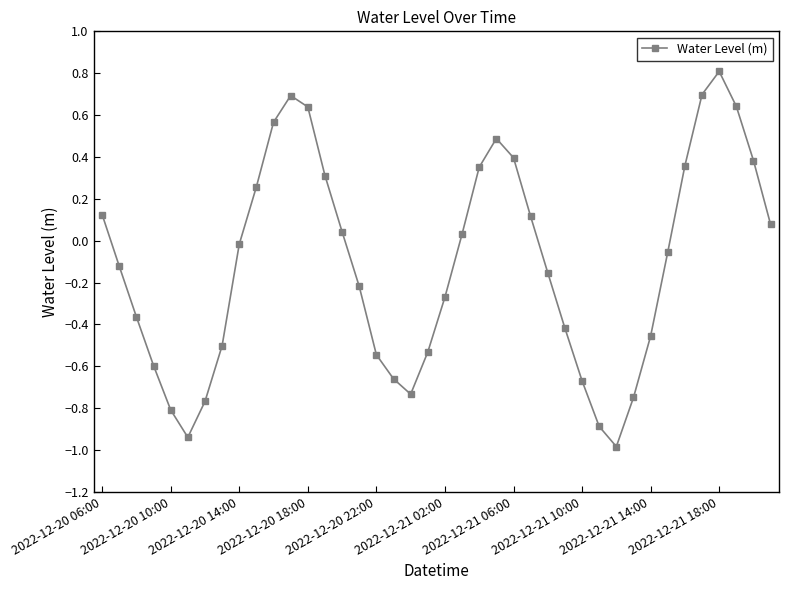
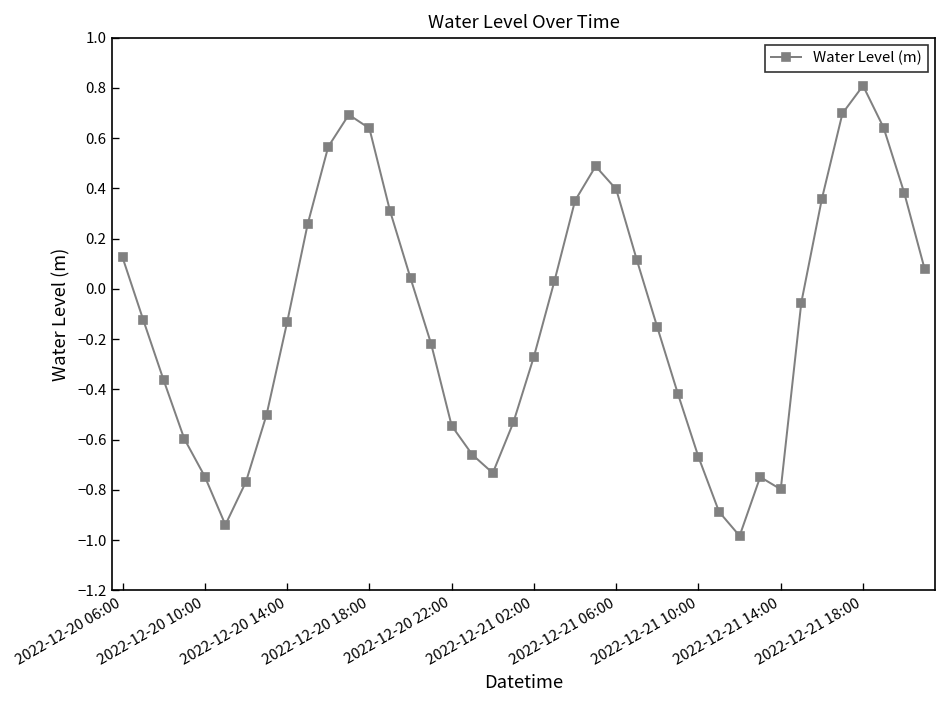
  {
    "2022-12-20 06:00": 0.12,
-   "2022-12-20 10:00": -0.81,
-   "2022-12-20 14:00": -0.02,
+   "2022-12-20 10:00": -0.75,
+   "2022-12-20 14:00": -0.13,
    "2022-12-20 18:00": 0.64,
    "2022-12-20 22:00": -0.54,
    "2022-12-21 02:00": -0.27,
    "2022-12-21 06:00": 0.40,
    "2022-12-21 10:00": -0.67,
-   "2022-12-21 14:00": -0.46,
+   "2022-12-21 14:00": -0.80,
    "2022-12-21 18:00": 0.81
  }
